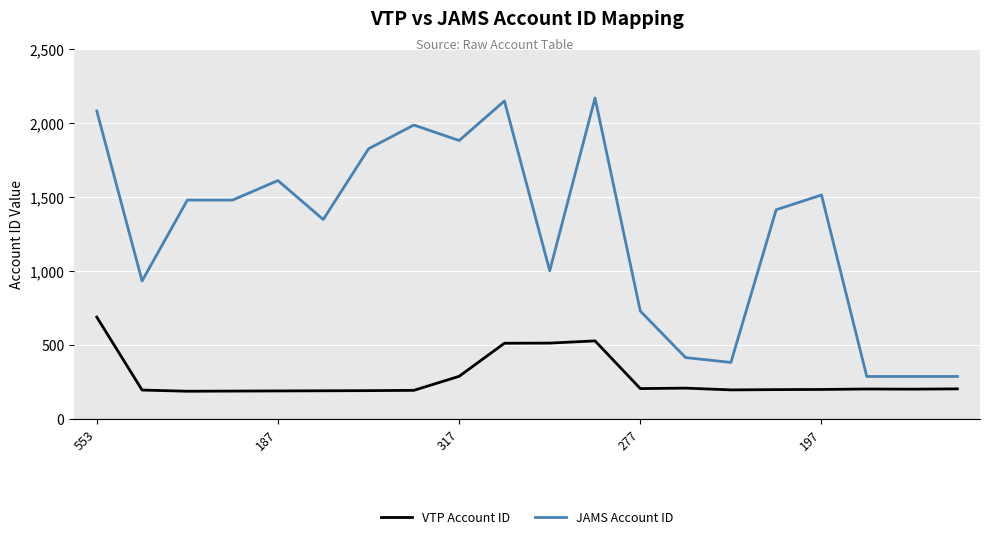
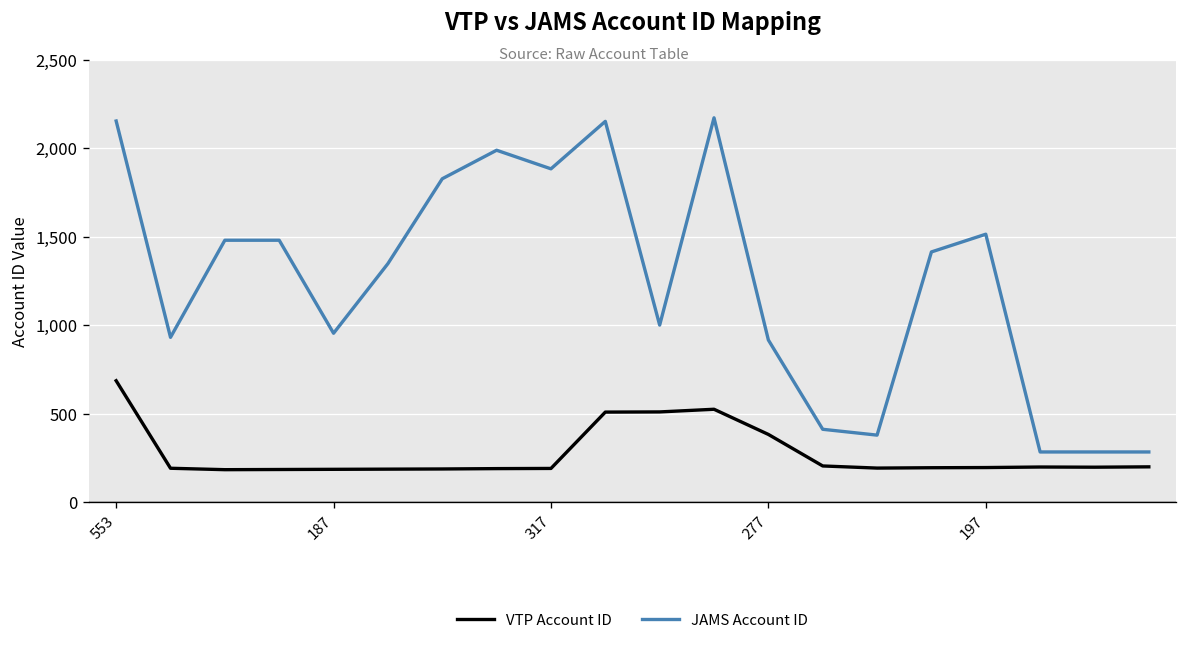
  {
    "VTP Account ID": {
      "553": "690",
      "187": "190",
-     "317": "290",
-     "277": "200",
+     "317": "190",
+     "277": "380",
      "197": "200"
    },
    "JAMS Account ID": {
-     "553": "2,080",
-     "187": "1,610",
+     "553": "2,150",
+     "187": "960",
      "317": "1,880",
-     "277": "730",
+     "277": "920",
      "197": "1,510"
    }
  }
